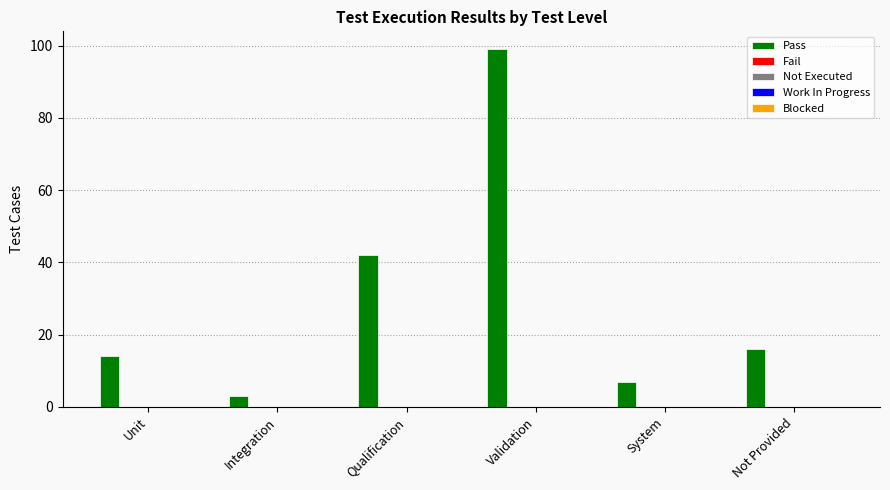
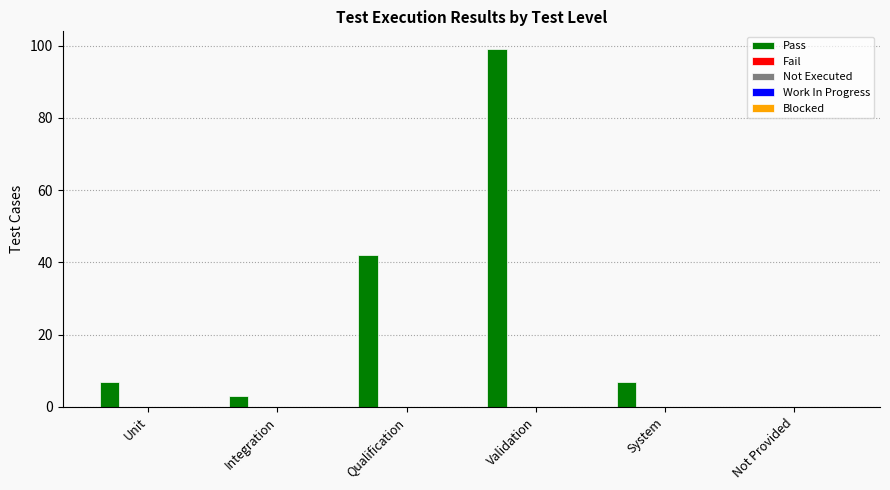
  {
    "Pass": {
-     "Unit": 14,
+     "Unit": 7,
      "Integration": 3,
      "Qualification": 42,
      "Validation": 99,
      "System": 7,
-     "Not Provided": 16
+     "Not Provided": 0
    },
    "Fail": {
      "Unit": 0,
      "Integration": 0,
      "Qualification": 0,
      "Validation": 0,
      "System": 0,
      "Not Provided": 0
    },
    "Not Executed": {
      "Unit": 0,
      "Integration": 0,
      "Qualification": 0,
      "Validation": 0,
      "System": 0,
      "Not Provided": 0
    },
    "Work In Progress": {
      "Unit": 0,
      "Integration": 0,
      "Qualification": 0,
      "Validation": 0,
      "System": 0,
      "Not Provided": 0
    },
    "Blocked": {
      "Unit": 0,
      "Integration": 0,
      "Qualification": 0,
      "Validation": 0,
      "System": 0,
      "Not Provided": 0
    }
  }
